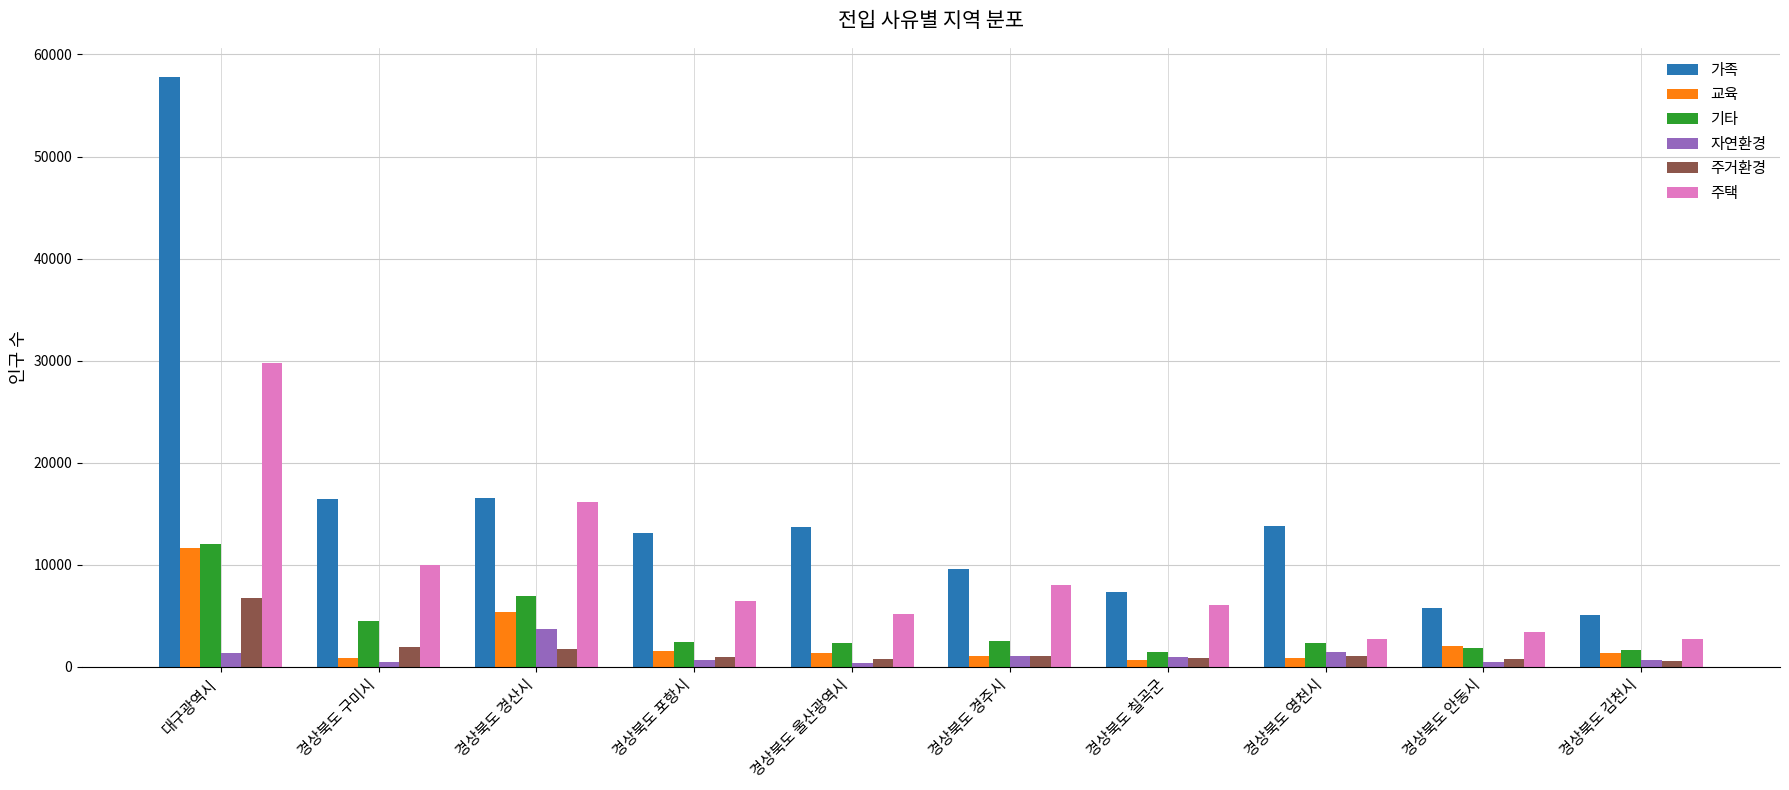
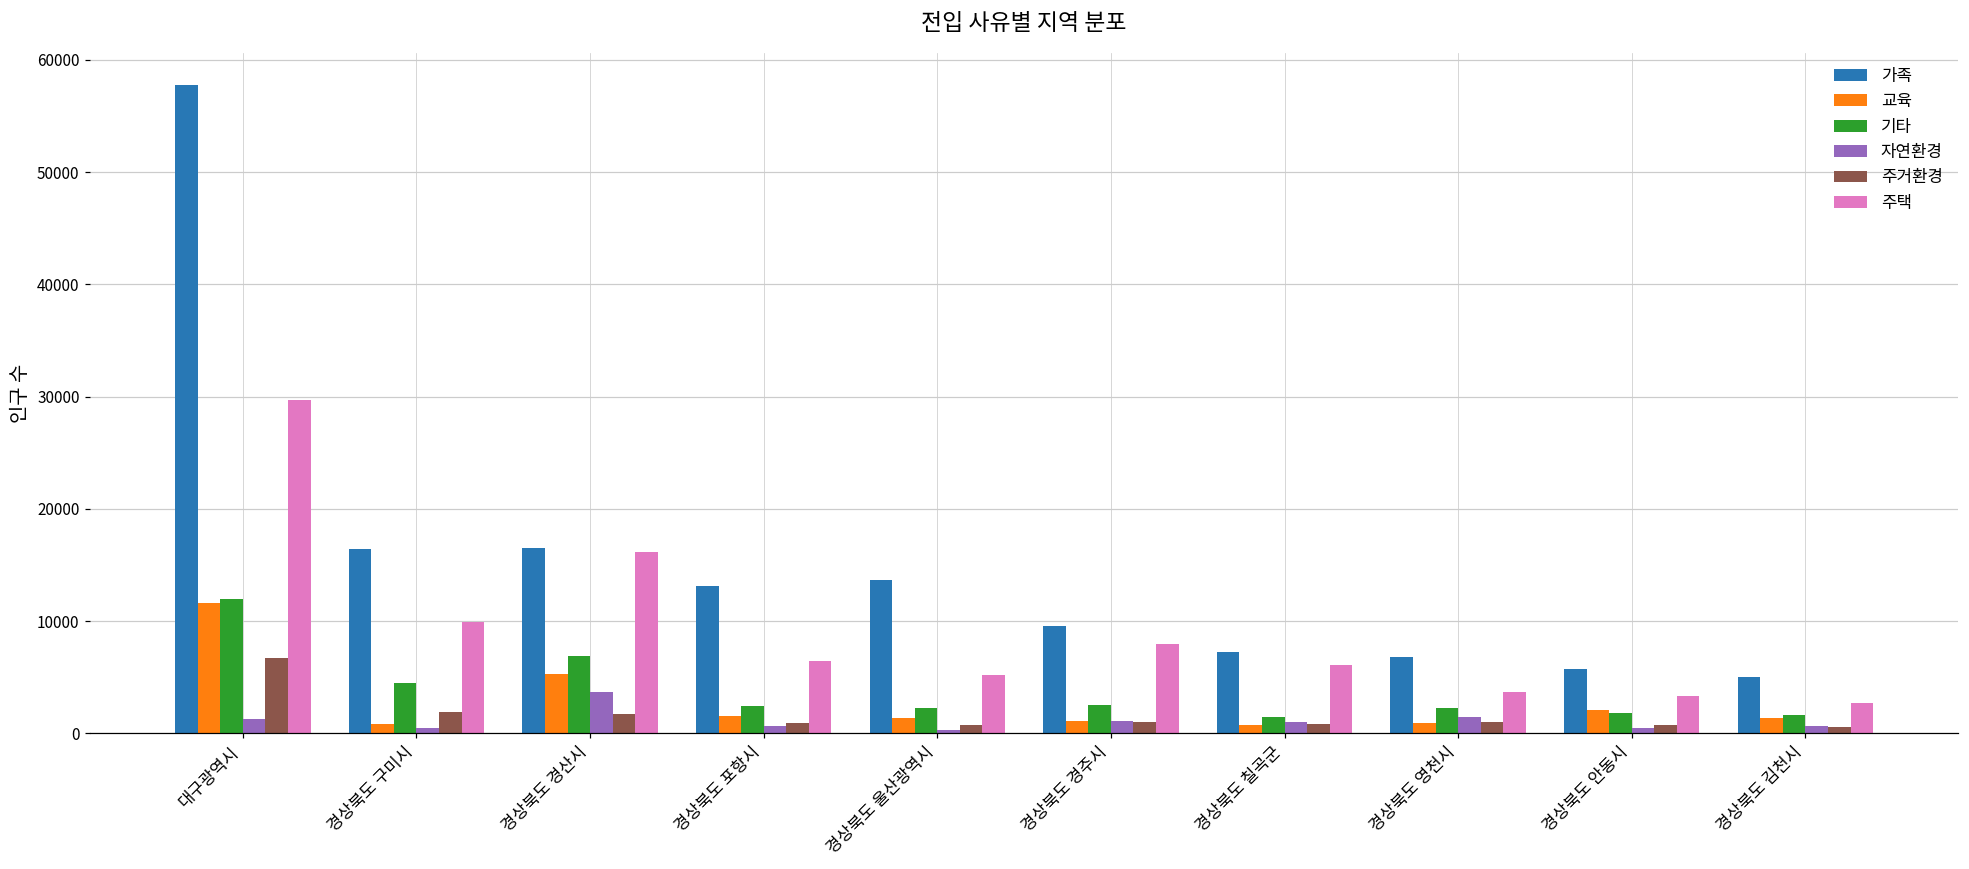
  {
    "가족": {
      "대구광역시": 57800,
      "경상북도 구미시": 16400,
      "경상북도 경산시": 16500,
      "경상북도 포항시": 13100,
      "경상북도 울산광역시": 13700,
      "경상북도 경주시": 9600,
      "경상북도 칠곡군": 7300,
-     "경상북도 영천시": 13800,
+     "경상북도 영천시": 6800,
      "경상북도 안동시": 5700,
      "경상북도 김천시": 5100
    },
    "교육": {
      "대구광역시": 11600,
      "경상북도 구미시": 900,
      "경상북도 경산시": 5300,
      "경상북도 포항시": 1600,
      "경상북도 울산광역시": 1400,
      "경상북도 경주시": 1100,
      "경상북도 칠곡군": 700,
      "경상북도 영천시": 900,
      "경상북도 안동시": 2000,
      "경상북도 김천시": 1400
    },
    "기타": {
      "대구광역시": 12000,
      "경상북도 구미시": 4500,
      "경상북도 경산시": 6900,
      "경상북도 포항시": 2500,
      "경상북도 울산광역시": 2300,
      "경상북도 경주시": 2500,
      "경상북도 칠곡군": 1500,
      "경상북도 영천시": 2300,
      "경상북도 안동시": 1800,
      "경상북도 김천시": 1600
    },
    "자연환경": {
      "대구광역시": 1300,
      "경상북도 구미시": 500,
      "경상북도 경산시": 3700,
      "경상북도 포항시": 700,
      "경상북도 울산광역시": 300,
      "경상북도 경주시": 1100,
      "경상북도 칠곡군": 1000,
      "경상북도 영천시": 1500,
      "경상북도 안동시": 500,
      "경상북도 김천시": 700
    },
    "주거환경": {
      "대구광역시": 6700,
      "경상북도 구미시": 1900,
      "경상북도 경산시": 1700,
      "경상북도 포항시": 1000,
      "경상북도 울산광역시": 800,
      "경상북도 경주시": 1100,
      "경상북도 칠곡군": 900,
      "경상북도 영천시": 1000,
      "경상북도 안동시": 700,
      "경상북도 김천시": 600
    },
    "주택": {
      "대구광역시": 29700,
      "경상북도 구미시": 9900,
      "경상북도 경산시": 16100,
      "경상북도 포항시": 6500,
      "경상북도 울산광역시": 5200,
      "경상북도 경주시": 8000,
      "경상북도 칠곡군": 6100,
-     "경상북도 영천시": 2700,
+     "경상북도 영천시": 3700,
      "경상북도 안동시": 3400,
      "경상북도 김천시": 2700
    }
  }
